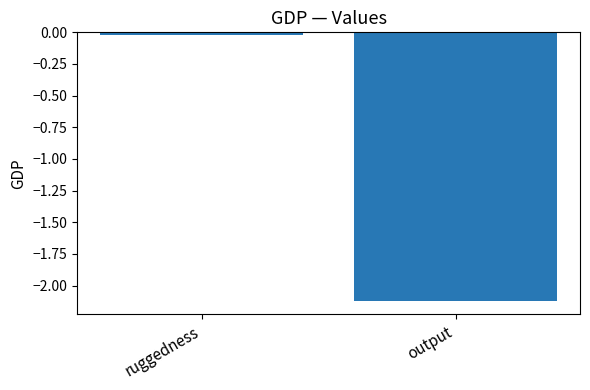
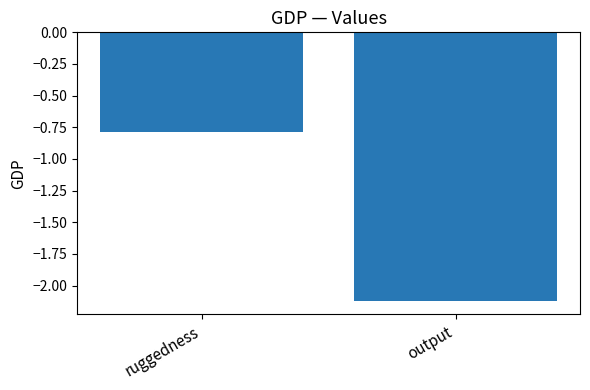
  {
-   "ruggedness": -0.02,
+   "ruggedness": -0.79,
    "output": -2.12
  }
